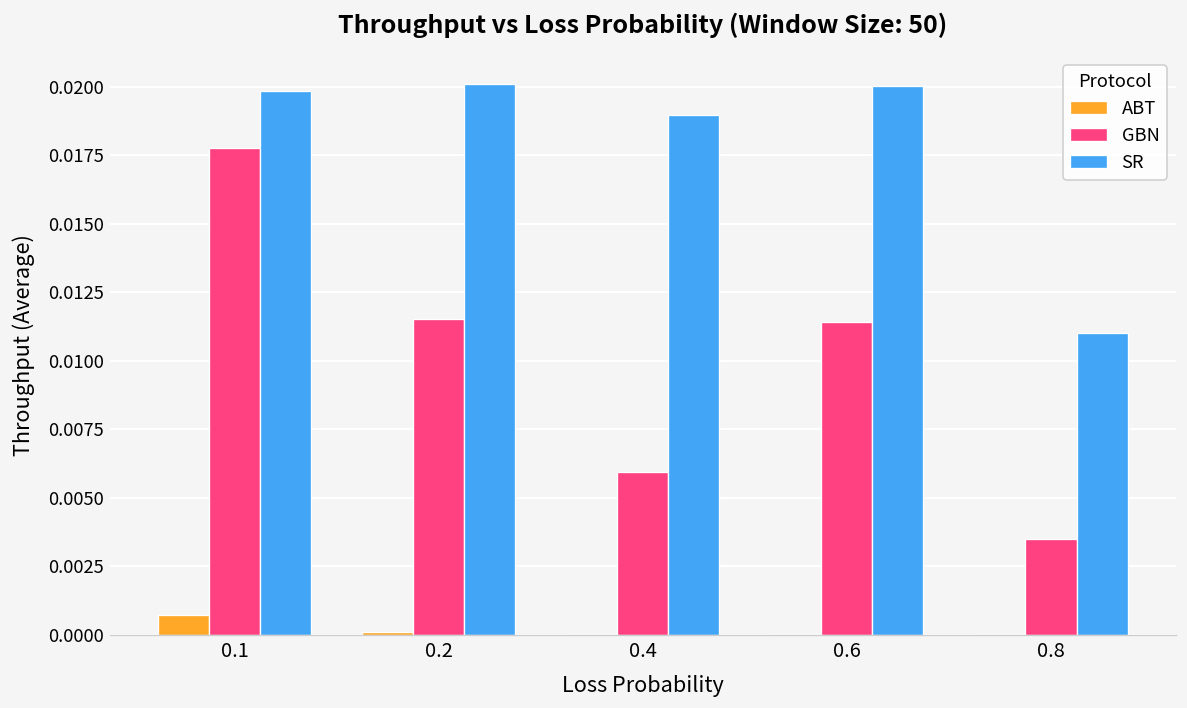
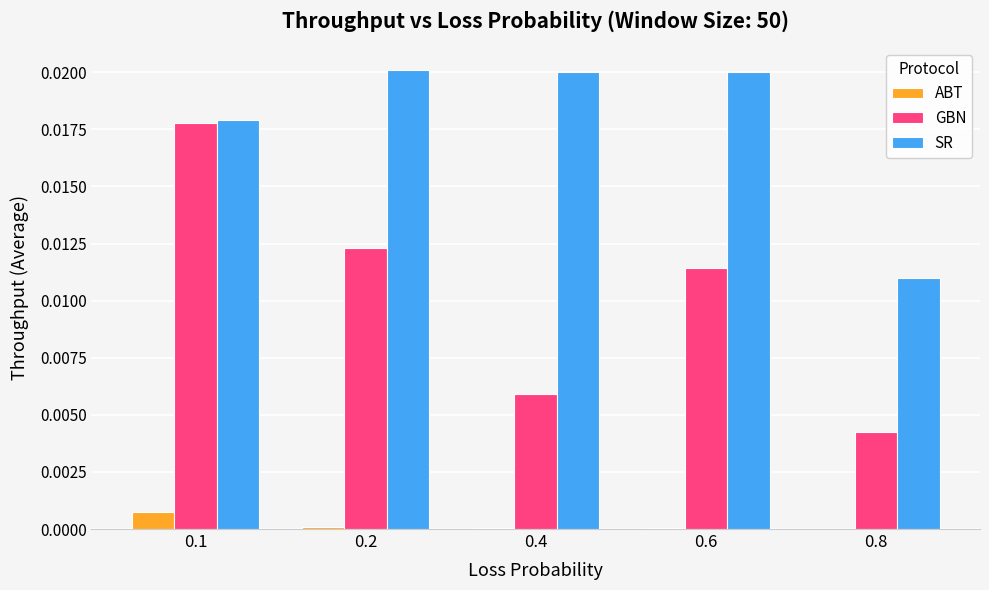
  {
    "ABT": {
      "0.1": 0.0007
    },
    "GBN": {
      "0.1": 0.0178,
-     "0.2": 0.0115,
+     "0.2": 0.0123,
      "0.4": 0.0059,
      "0.6": 0.0114,
-     "0.8": 0.0035
+     "0.8": 0.0042
    },
    "SR": {
-     "0.1": 0.0199,
+     "0.1": 0.0179,
      "0.2": 0.0201,
-     "0.4": 0.0190,
+     "0.4": 0.0200,
      "0.6": 0.0200,
      "0.8": 0.0110
    }
  }
